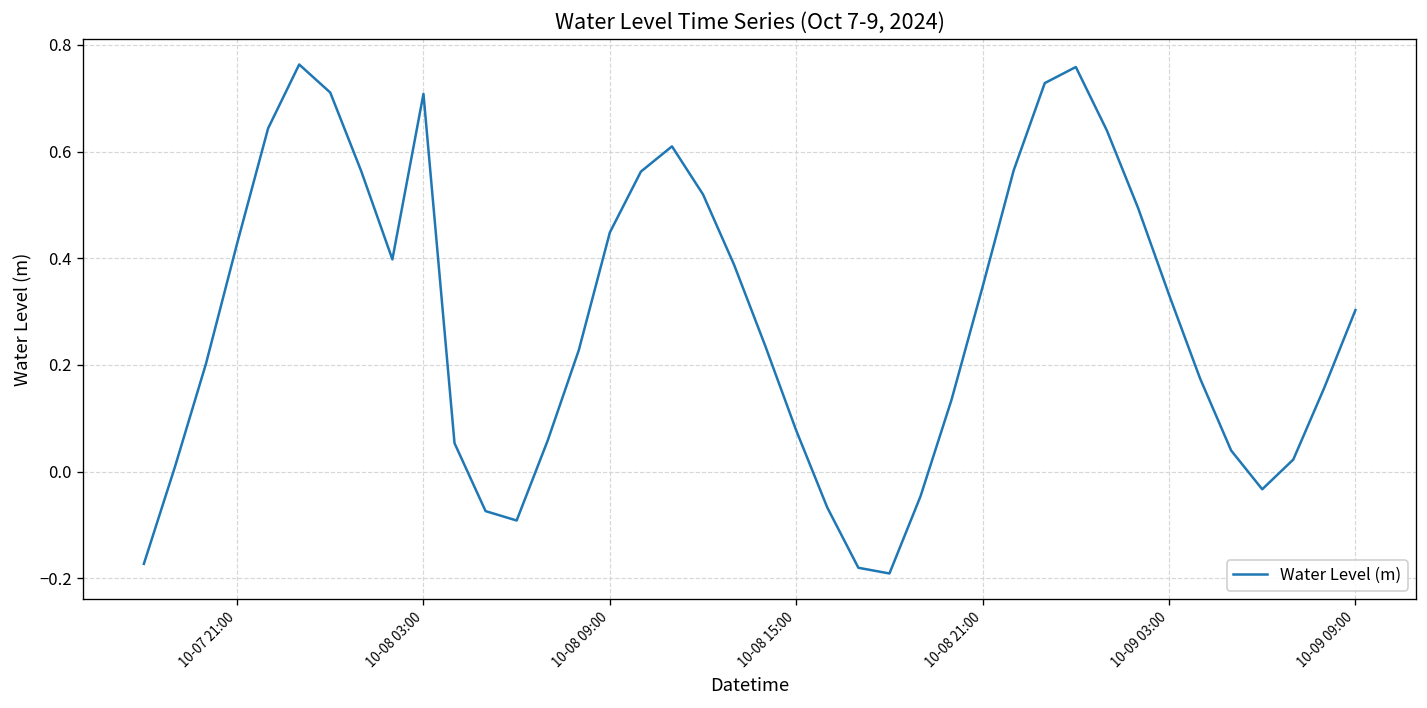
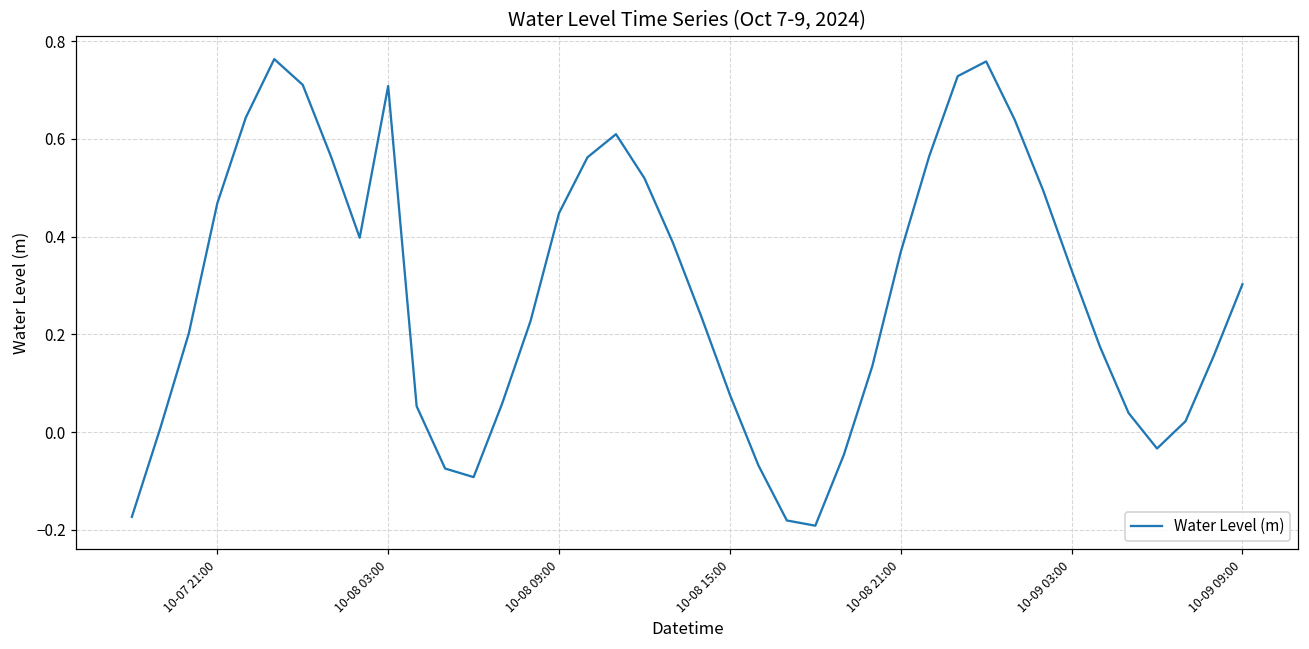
  {
-   "10-07 21:00": 0.43,
+   "10-07 21:00": 0.47,
    "10-08 03:00": 0.71,
    "10-08 09:00": 0.45,
    "10-08 15:00": 0.08,
-   "10-08 21:00": 0.35,
+   "10-08 21:00": 0.37,
    "10-09 03:00": 0.33,
    "10-09 09:00": 0.30
  }
